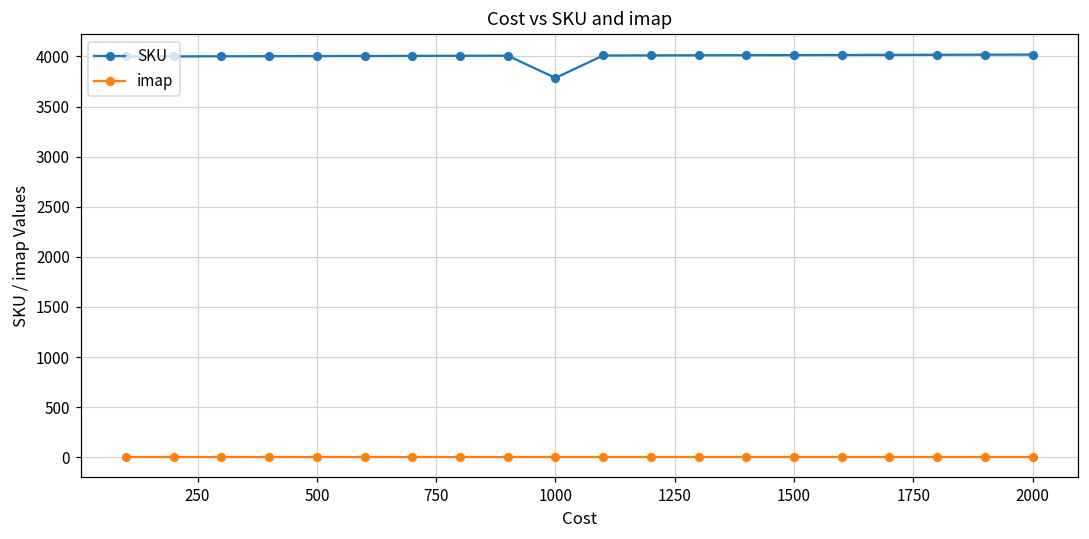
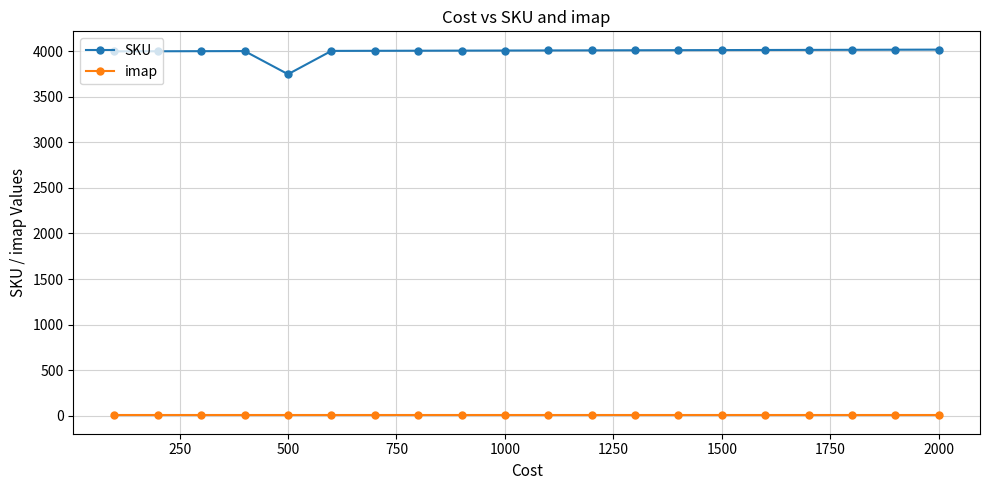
  {
    "SKU": {
-     "500": 4000,
-     "1000": 3800,
+     "500": 3700,
+     "1000": 4000,
      "1500": 4000,
      "2000": 4000
    },
    "imap": {
      "500": 0,
      "1000": 0,
      "1500": 0,
      "2000": 0
    }
  }
